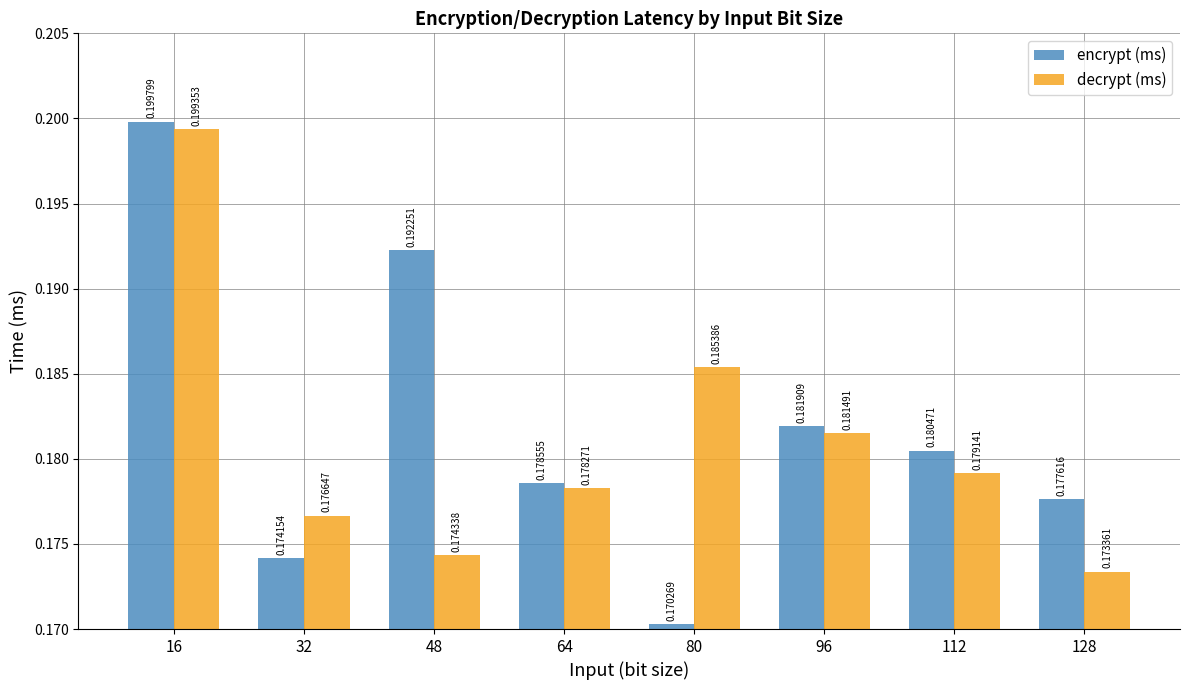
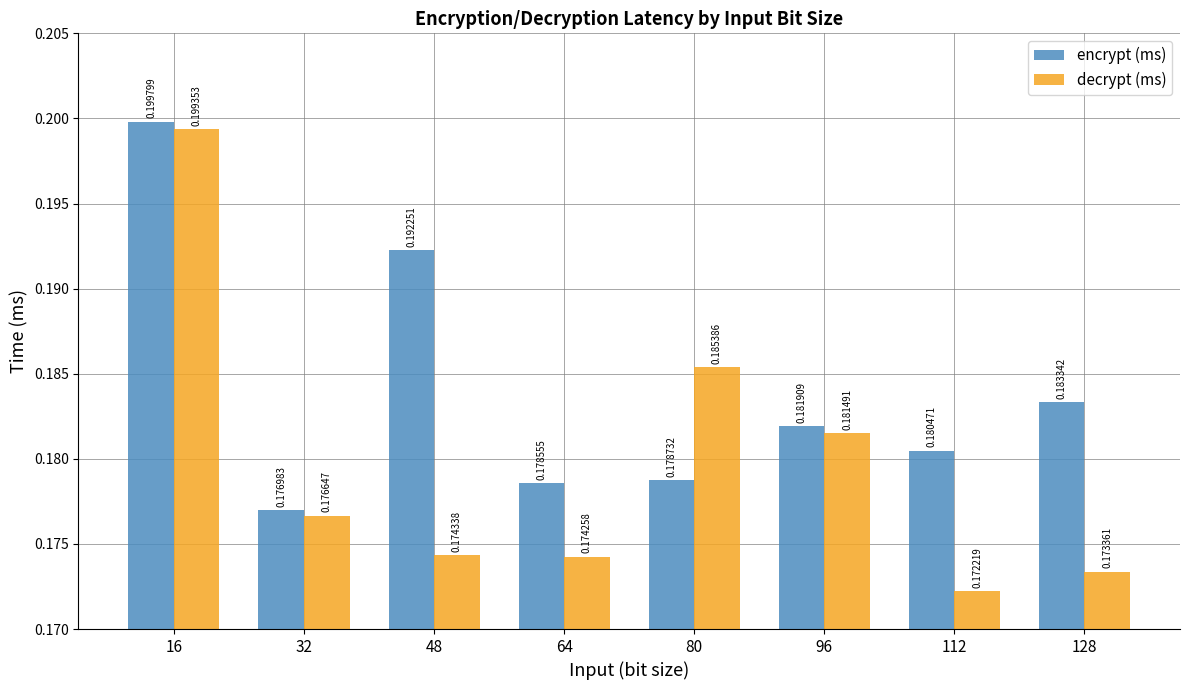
  {
    "encrypt (ms)": {
      "16": 0.199799,
-     "32": 0.174154,
+     "32": 0.176983,
      "48": 0.192251,
      "64": 0.178555,
-     "80": 0.170269,
+     "80": 0.178732,
      "96": 0.181909,
      "112": 0.180471,
-     "128": 0.177616
+     "128": 0.183342
    },
    "decrypt (ms)": {
      "16": 0.199353,
      "32": 0.176647,
      "48": 0.174338,
-     "64": 0.178271,
+     "64": 0.174258,
      "80": 0.185386,
      "96": 0.181491,
-     "112": 0.179141,
+     "112": 0.172219,
      "128": 0.173361
    }
  }
